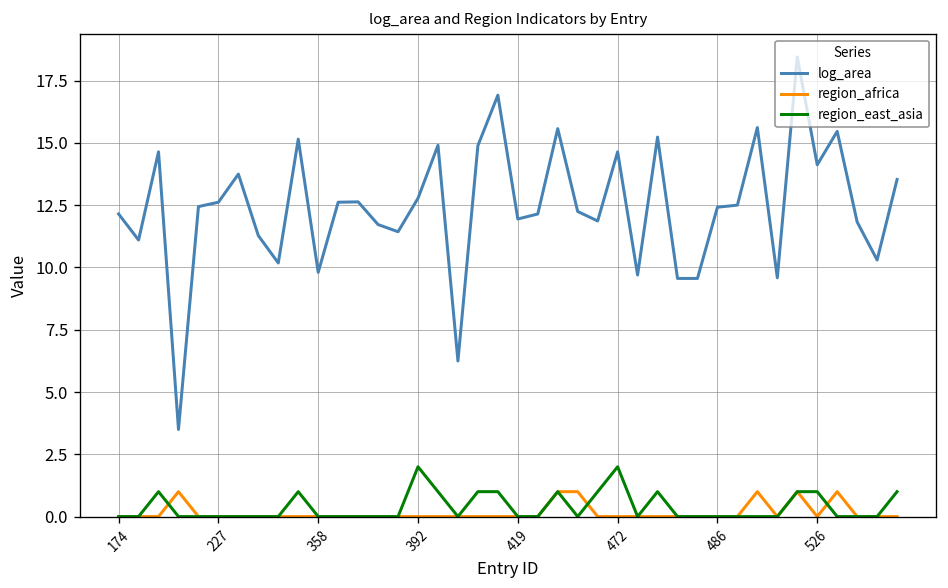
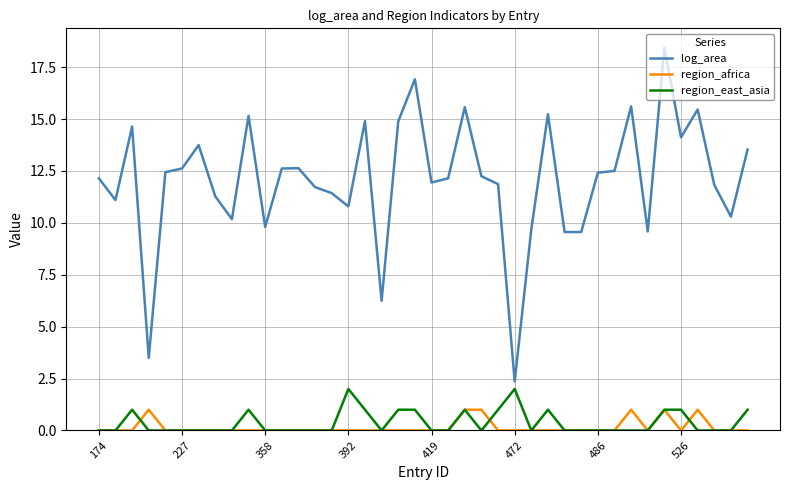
  {
    "log_area": {
      "174": 12.1,
      "227": 12.6,
      "358": 9.8,
-     "392": 12.8,
+     "392": 10.8,
      "419": 11.9,
-     "472": 14.6,
+     "472": 2.4,
      "486": 12.4,
      "526": 14.1
    },
    "region_africa": {
      "392": 0.0,
      "472": 0.0,
      "526": 0.0
    },
    "region_east_asia": {
      "392": 2.0,
      "472": 2.0,
      "526": 1.0
    }
  }
